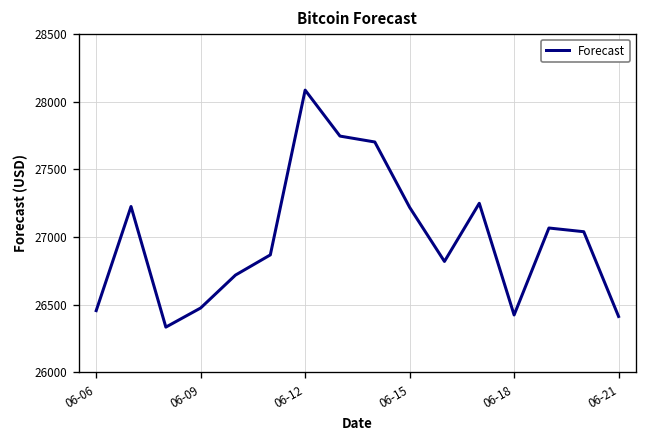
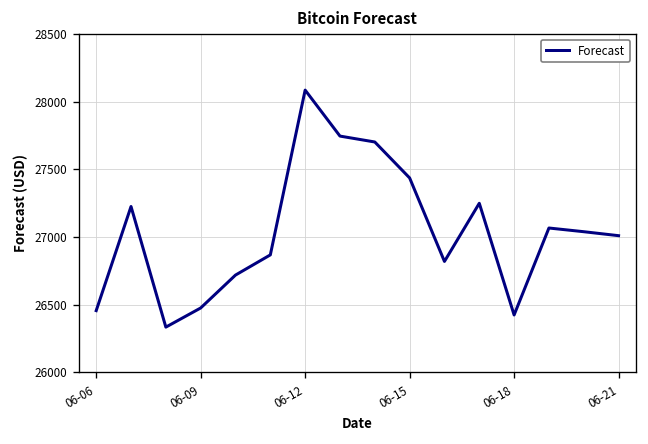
  {
    "06-06": 26460,
    "06-09": 26480,
    "06-12": 28090,
-   "06-15": 27220,
+   "06-15": 27440,
    "06-18": 26420,
-   "06-21": 26410
+   "06-21": 27010
  }
